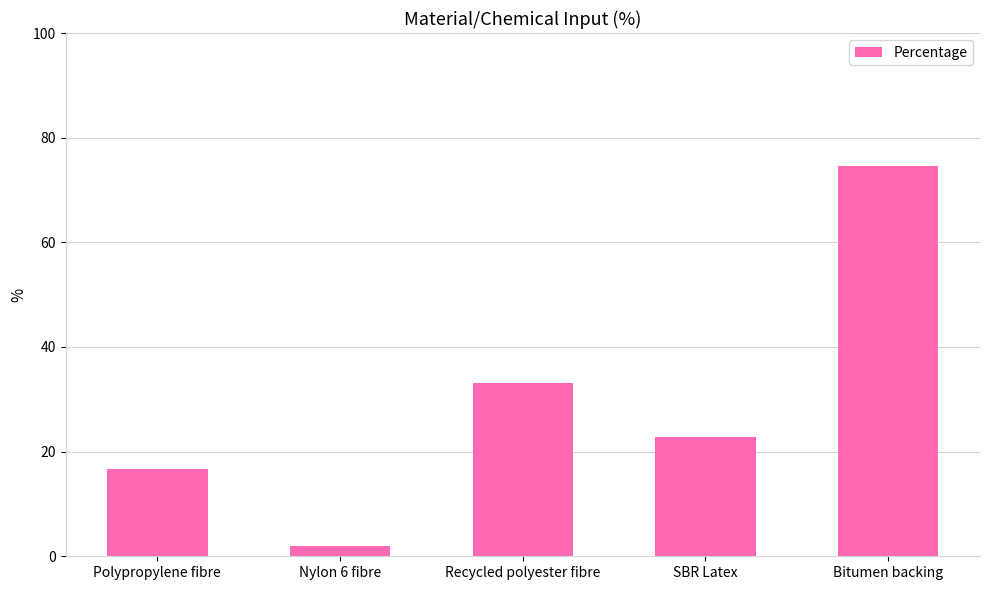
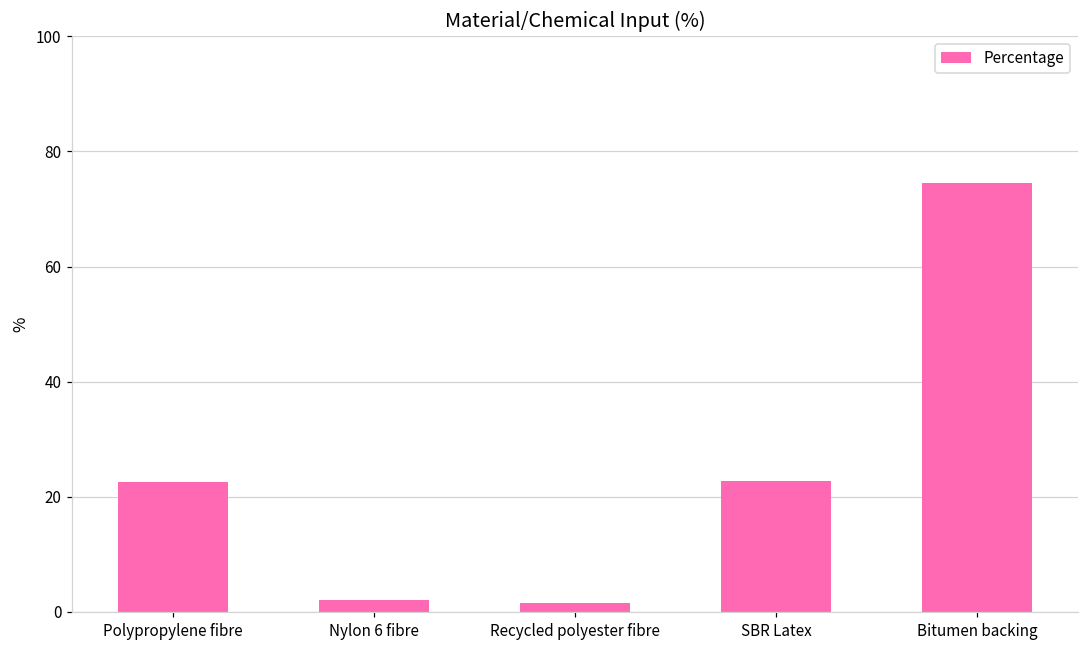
  {
-   "Polypropylene fibre": 17,
+   "Polypropylene fibre": 23,
    "Nylon 6 fibre": 2,
-   "Recycled polyester fibre": 33,
+   "Recycled polyester fibre": 2,
    "SBR Latex": 23,
    "Bitumen backing": 75
  }
